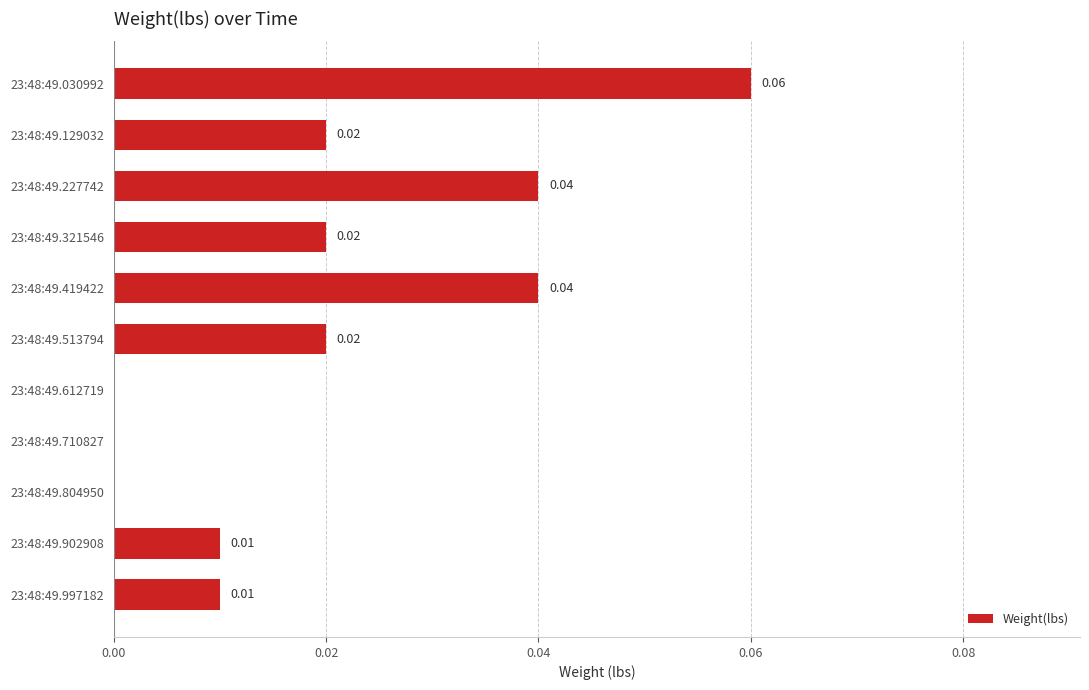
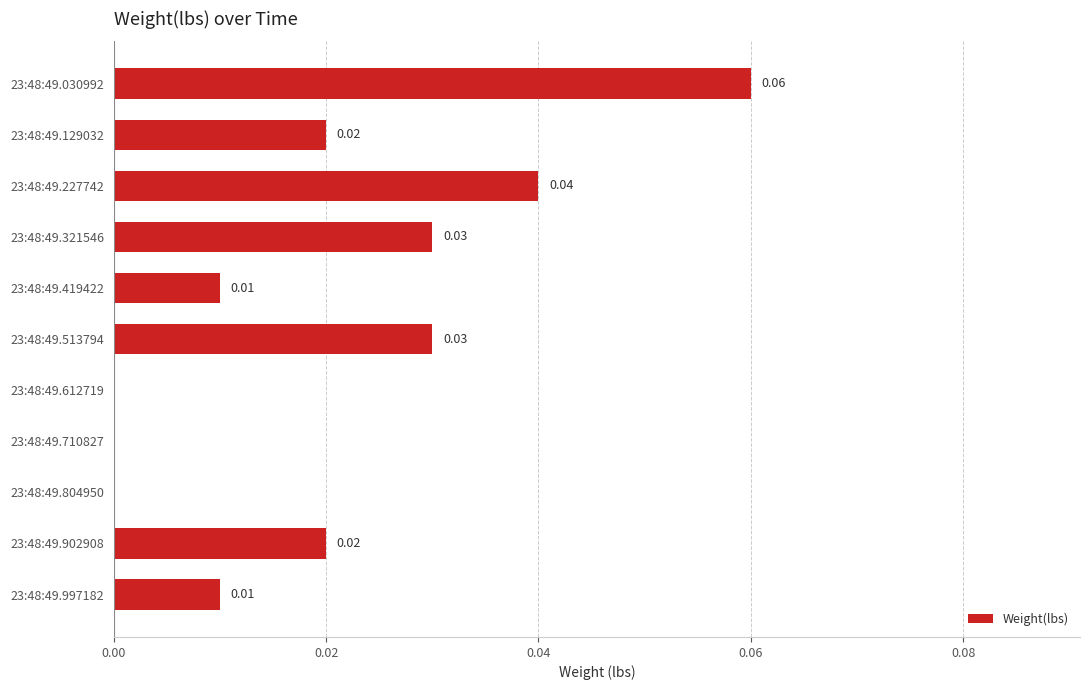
  {
    "23:48:49.030992": 0.06,
    "23:48:49.129032": 0.02,
    "23:48:49.227742": 0.04,
-   "23:48:49.321546": 0.02,
-   "23:48:49.419422": 0.04,
-   "23:48:49.513794": 0.02,
-   "23:48:49.902908": 0.01,
+   "23:48:49.321546": 0.03,
+   "23:48:49.419422": 0.01,
+   "23:48:49.513794": 0.03,
+   "23:48:49.902908": 0.02,
    "23:48:49.997182": 0.01
  }
